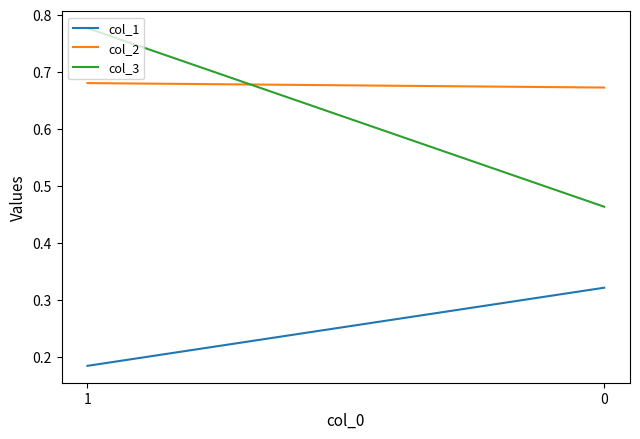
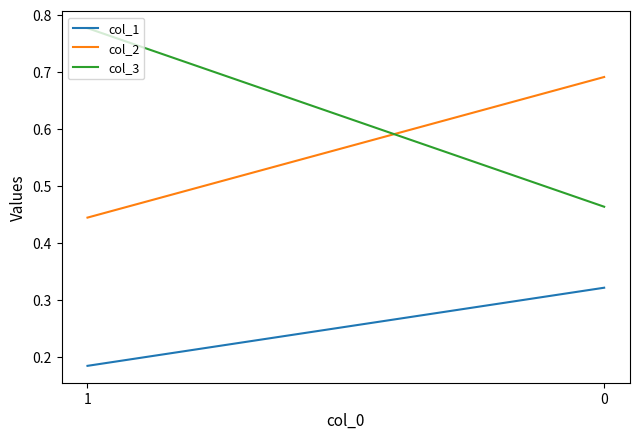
  {
    "col_1": {
      "1": 0.18,
      "0": 0.32
    },
    "col_2": {
-     "1": 0.68,
-     "0": 0.67
+     "1": 0.44,
+     "0": 0.69
    },
    "col_3": {
      "0": 0.46
    }
  }
